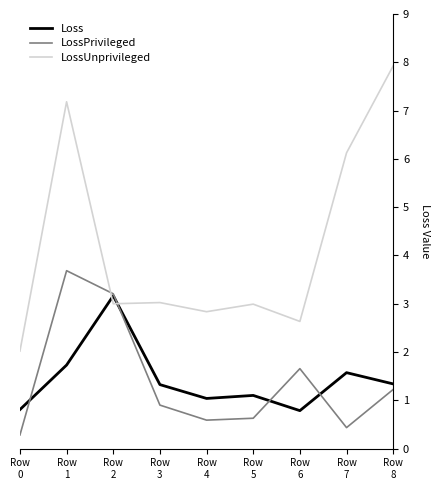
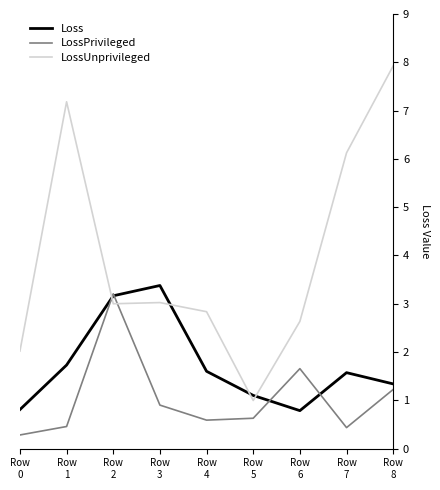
  {
    "Loss": {
      "Row 0": 0.8,
      "Row 1": 1.7,
-     "Row 3": 1.3,
-     "Row 4": 1.0,
+     "Row 3": 3.4,
+     "Row 4": 1.6,
      "Row 5": 1.1,
      "Row 6": 0.8,
      "Row 7": 1.6,
      "Row 8": 1.3
    },
    "LossPrivileged": {
      "Row 0": 0.3,
-     "Row 1": 3.7,
+     "Row 1": 0.5,
      "Row 3": 0.9,
      "Row 4": 0.6,
      "Row 5": 0.6,
      "Row 6": 1.7,
      "Row 7": 0.4,
      "Row 8": 1.2
    },
    "LossUnprivileged": {
      "Row 0": 2.0,
      "Row 1": 7.2,
      "Row 2": 3.0,
      "Row 3": 3.0,
      "Row 4": 2.8,
-     "Row 5": 3.0,
+     "Row 5": 1.0,
      "Row 6": 2.6,
      "Row 7": 6.1,
      "Row 8": 7.9
    }
  }
